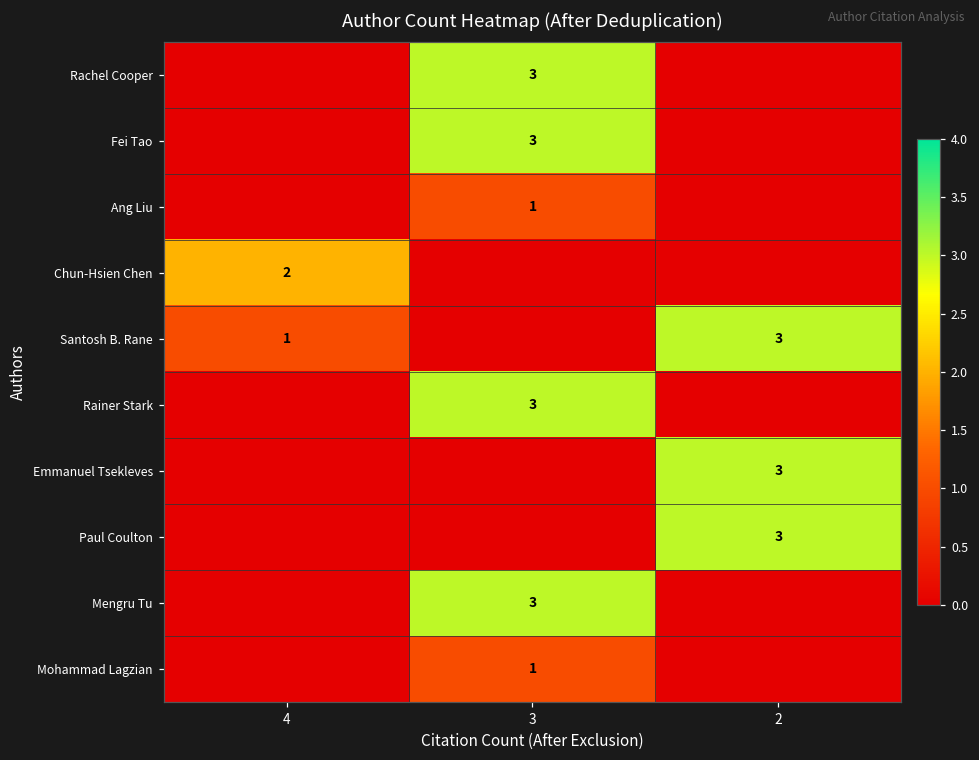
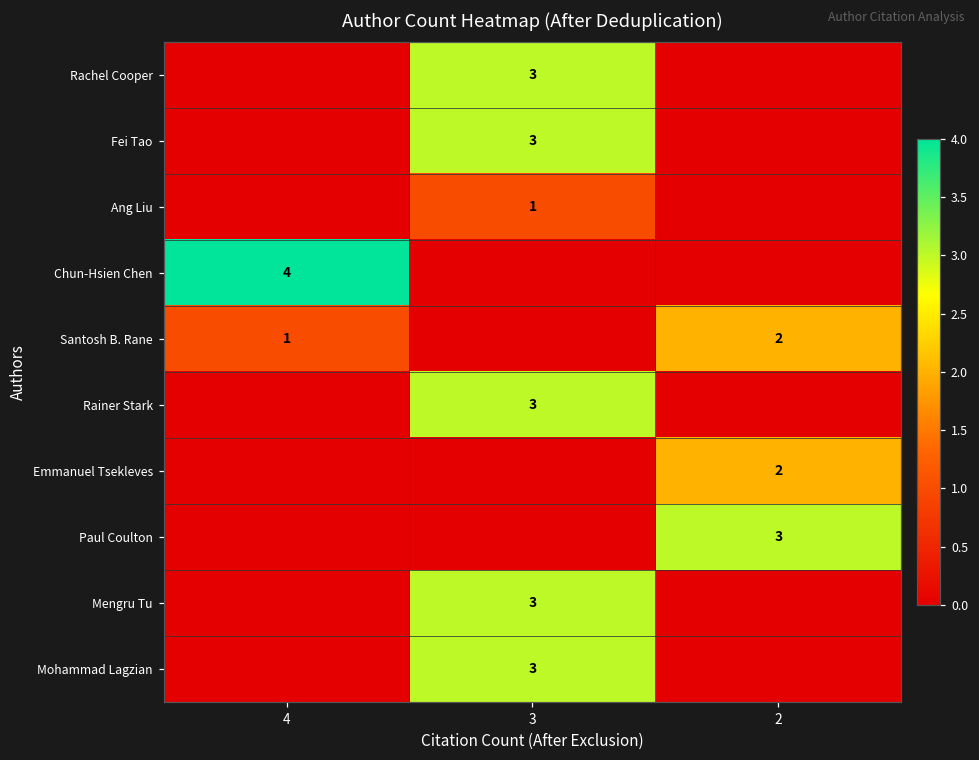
  {
    "Rachel Cooper": {
      "3": 3
    },
    "Fei Tao": {
      "3": 3
    },
    "Ang Liu": {
      "3": 1
    },
    "Chun-Hsien Chen": {
-     "4": 2
+     "4": 4
    },
    "Santosh B. Rane": {
      "4": 1,
-     "2": 3
+     "2": 2
    },
    "Rainer Stark": {
      "3": 3
    },
    "Emmanuel Tsekleves": {
-     "2": 3
+     "2": 2
    },
    "Paul Coulton": {
      "2": 3
    },
    "Mengru Tu": {
      "3": 3
    },
    "Mohammad Lagzian": {
-     "3": 1
+     "3": 3
    }
  }
